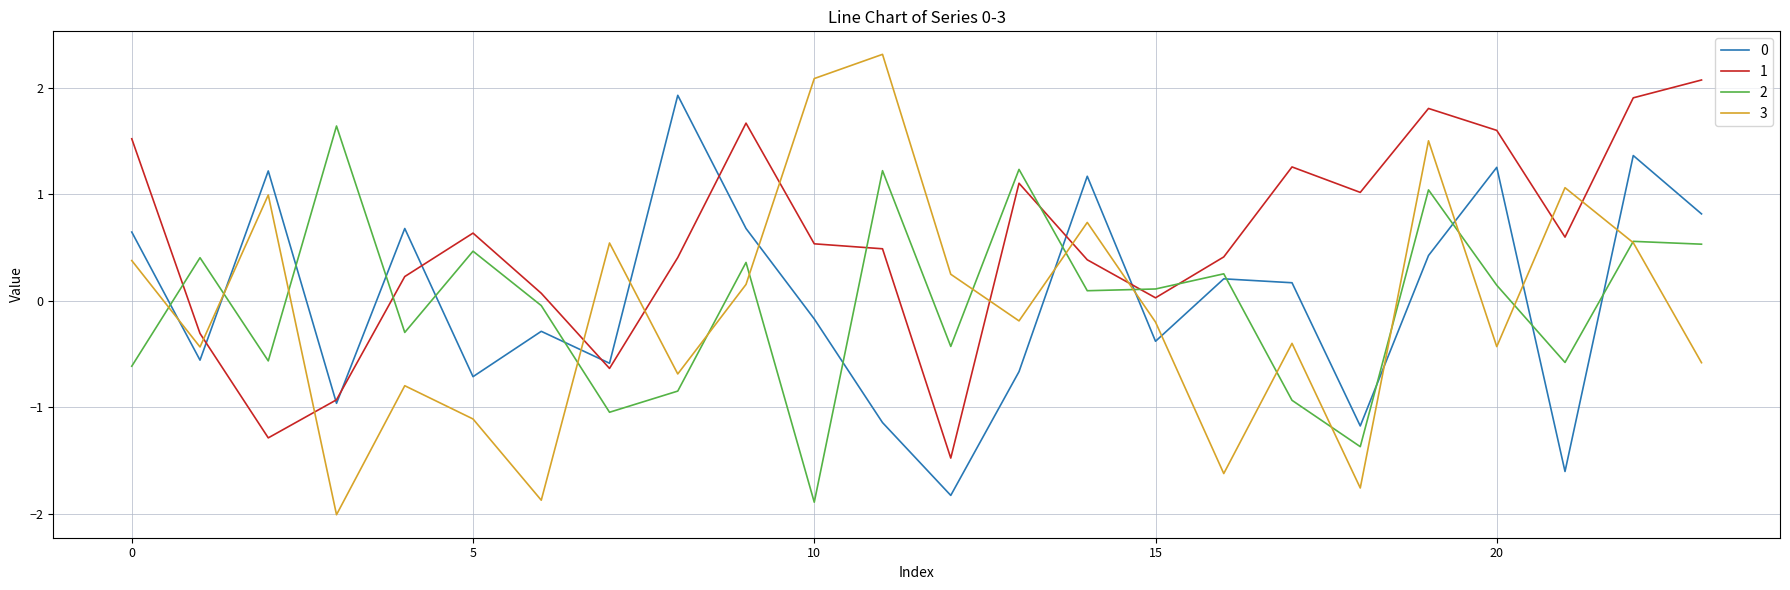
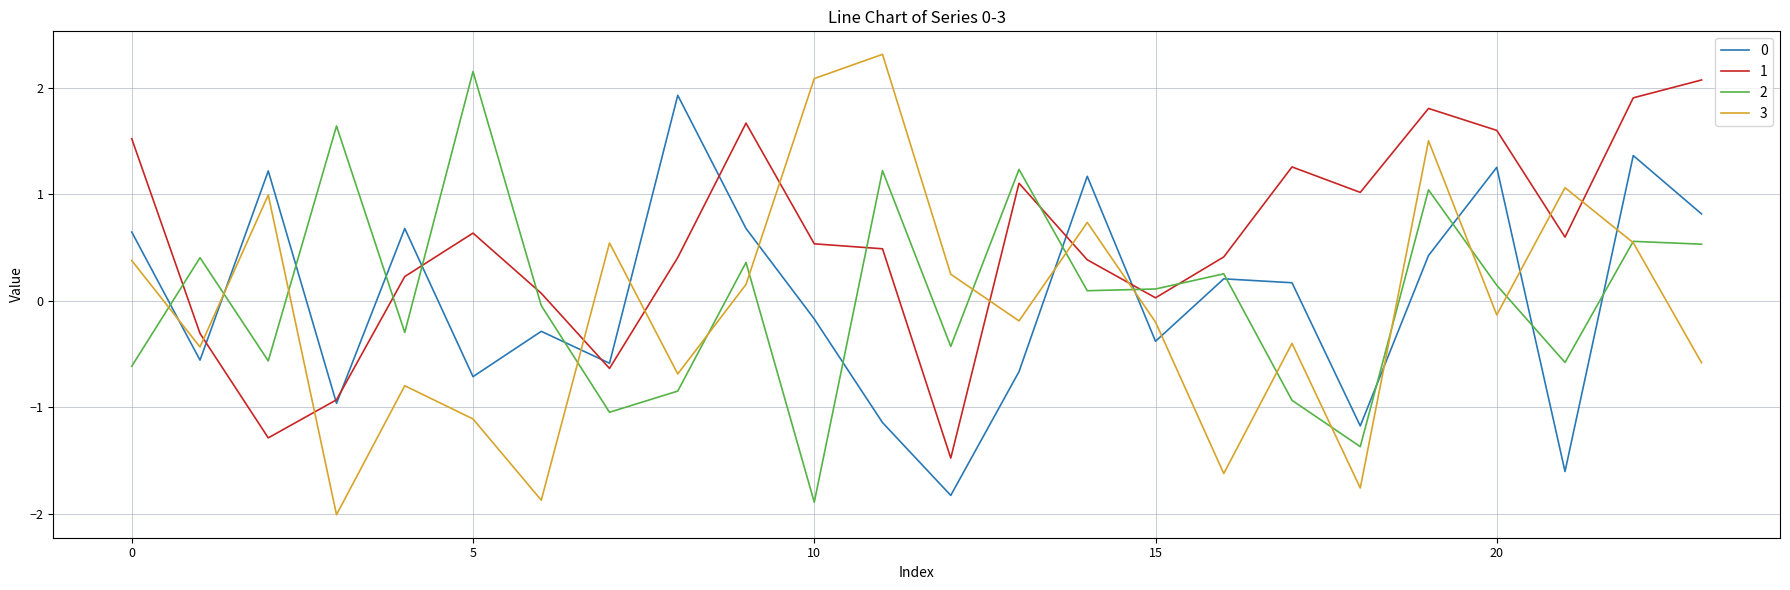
  {
    "0": {
      "0": 0.65,
      "5": -0.71,
      "10": -0.17,
      "15": -0.38,
      "20": 1.25
    },
    "1": {
      "0": 1.52,
      "5": 0.64,
      "10": 0.53,
      "15": 0.03,
      "20": 1.60
    },
    "2": {
      "0": -0.62,
-     "5": 0.47,
+     "5": 2.15,
      "10": -1.89,
      "15": 0.11,
      "20": 0.15
    },
    "3": {
      "0": 0.38,
      "5": -1.11,
      "10": 2.09,
      "15": -0.20,
-     "20": -0.43
+     "20": -0.13
    }
  }
